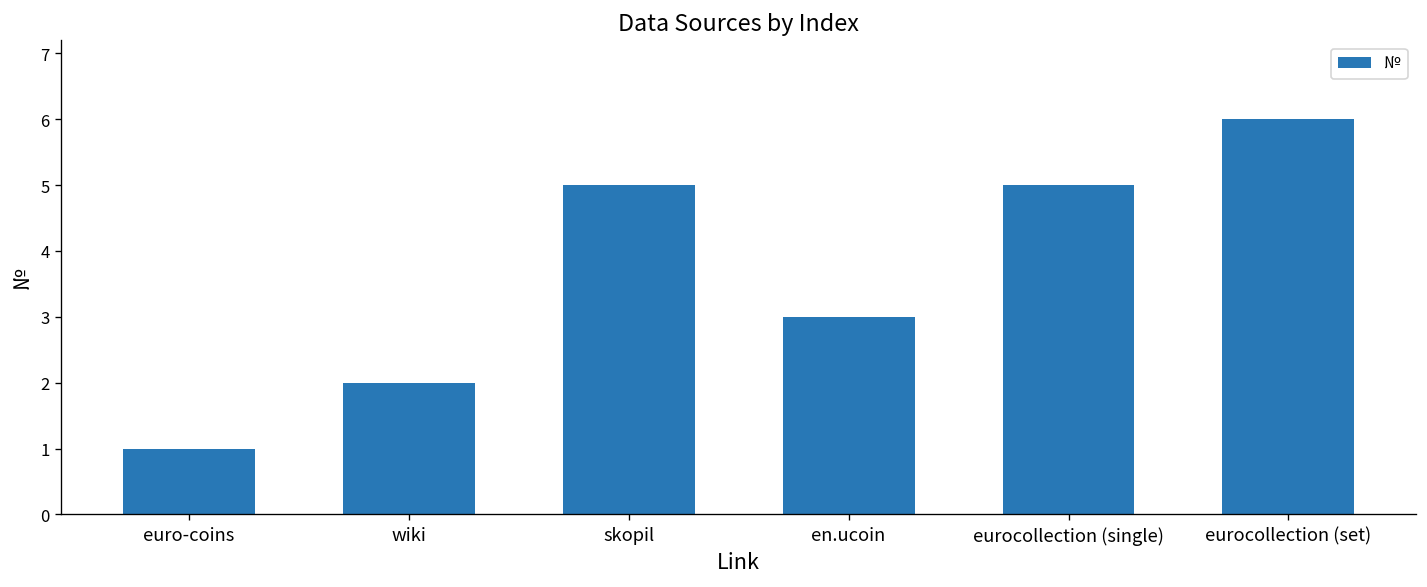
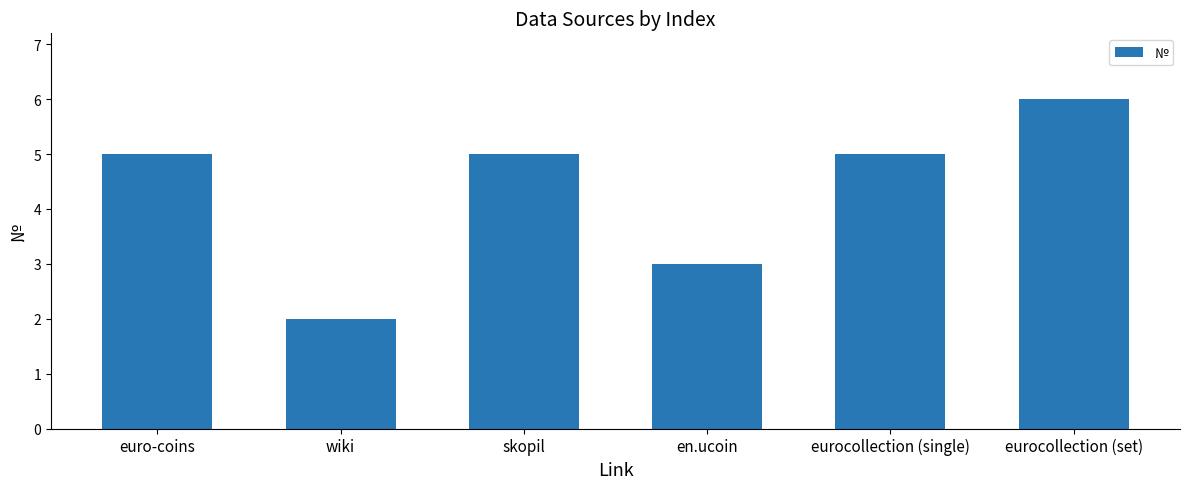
  {
-   "euro-coins": 1,
+   "euro-coins": 5,
    "wiki": 2,
    "skopil": 5,
    "en.ucoin": 3,
    "eurocollection (single)": 5,
    "eurocollection (set)": 6
  }
